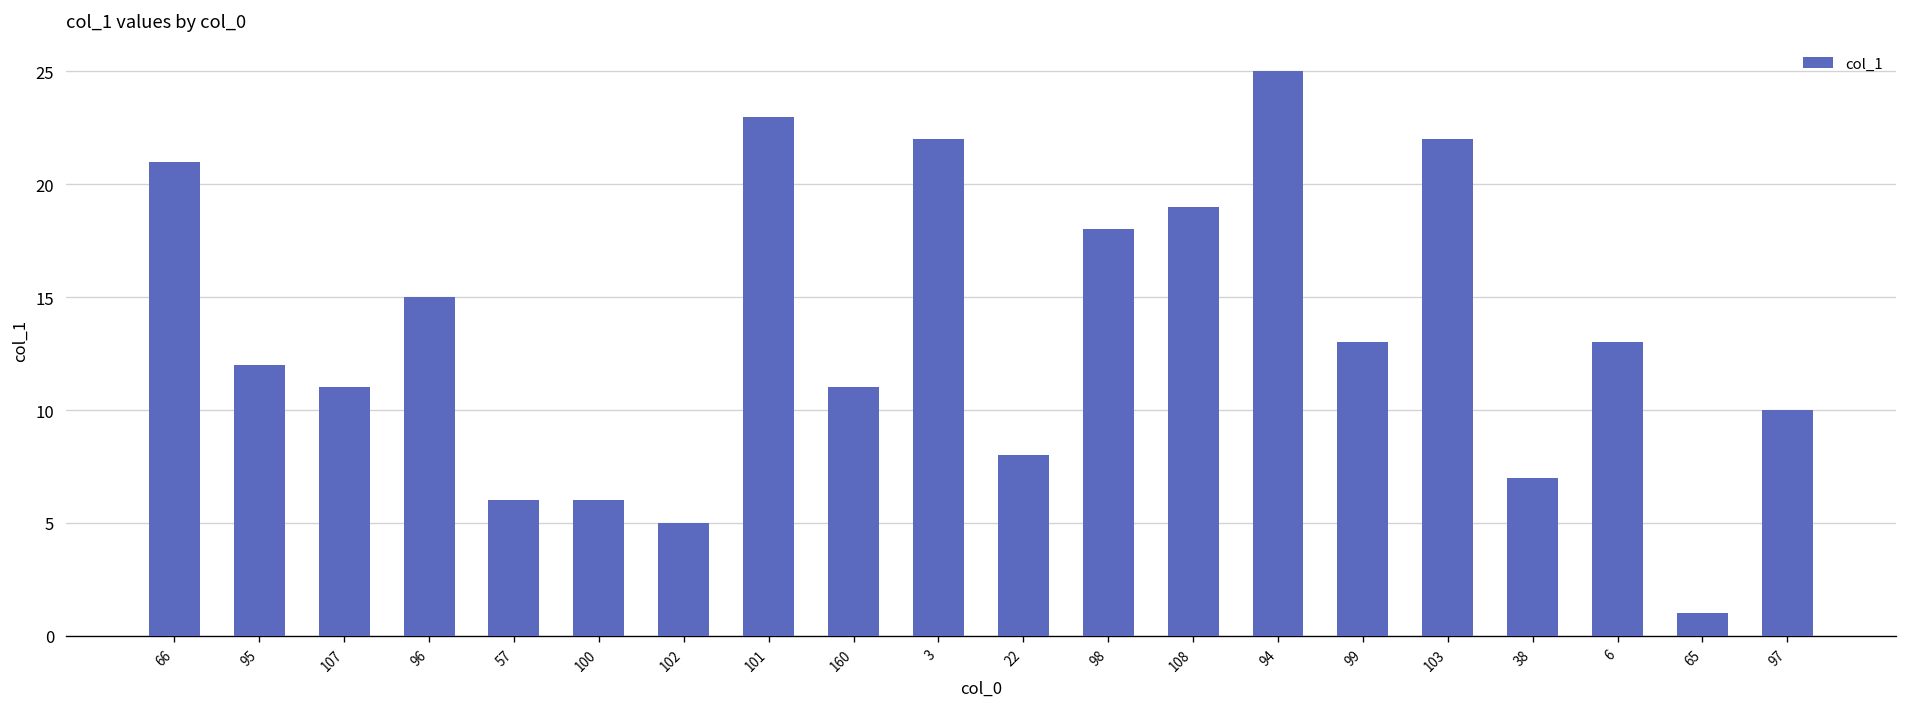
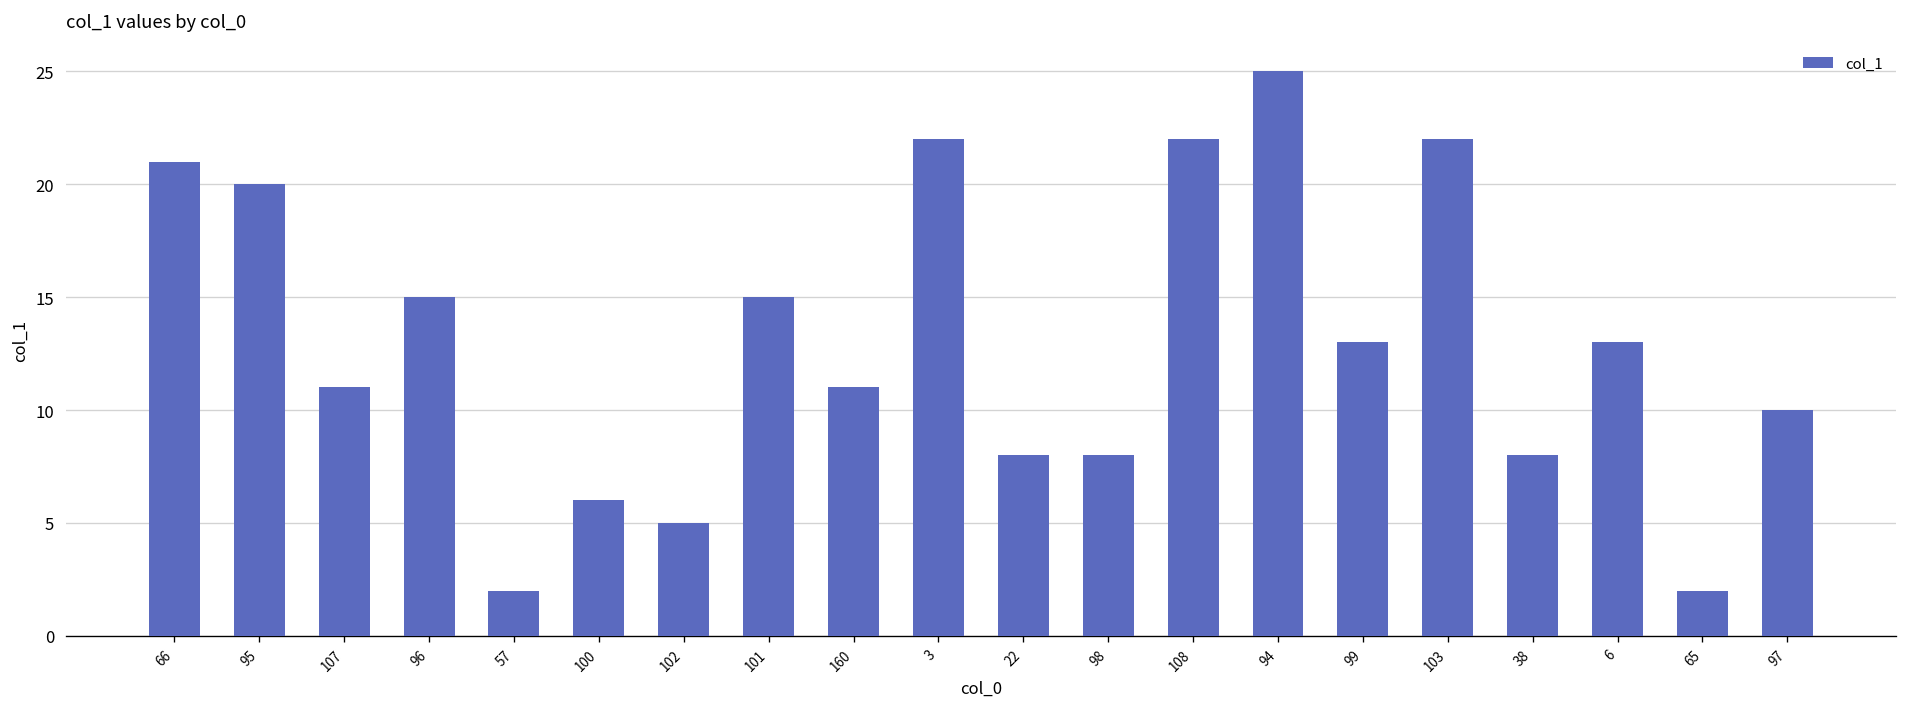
  {
    "66": 21,
-   "95": 12,
+   "95": 20,
    "107": 11,
    "96": 15,
-   "57": 6,
+   "57": 2,
    "100": 6,
    "102": 5,
-   "101": 23,
+   "101": 15,
    "160": 11,
    "3": 22,
    "22": 8,
-   "98": 18,
-   "108": 19,
+   "98": 8,
+   "108": 22,
    "94": 25,
    "99": 13,
    "103": 22,
-   "38": 7,
+   "38": 8,
    "6": 13,
-   "65": 1,
+   "65": 2,
    "97": 10
  }
